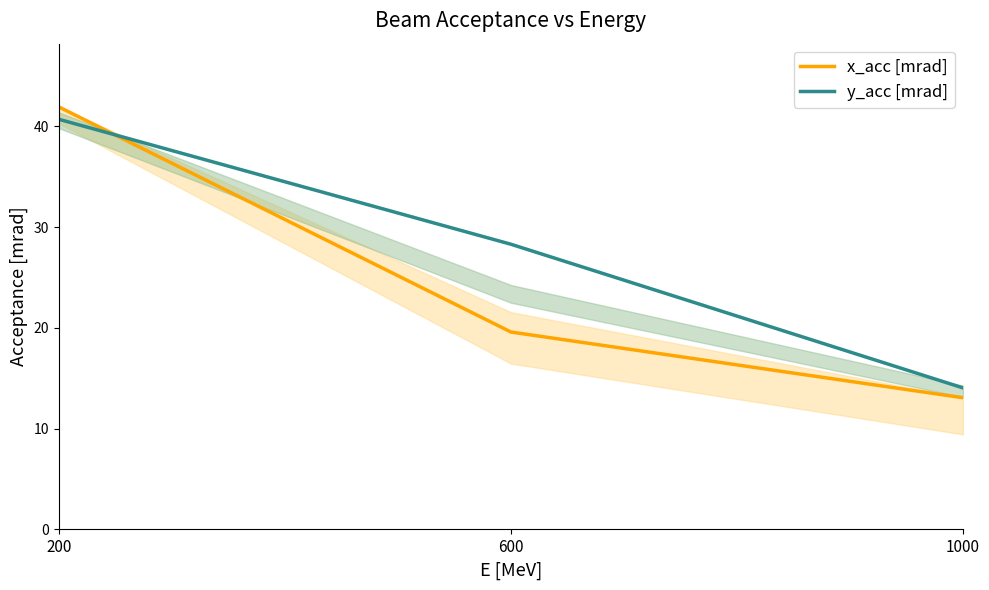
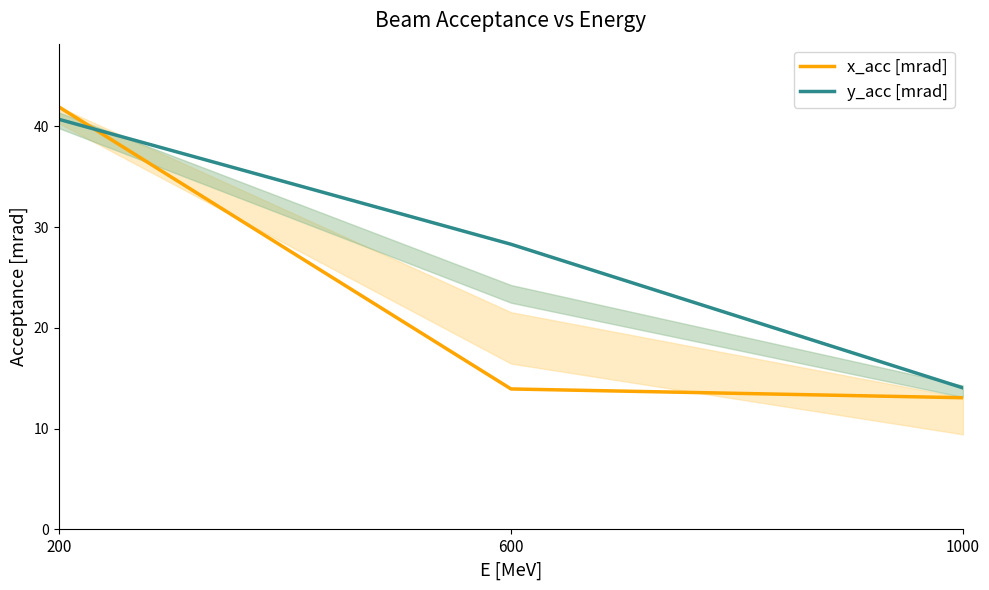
  {
    "x_acc [mrad]": {
-     "600": 19.6
+     "600": 13.9
    },
    "y_acc [mrad]": {
      "200": 40.7,
      "600": 28.3
    }
  }
